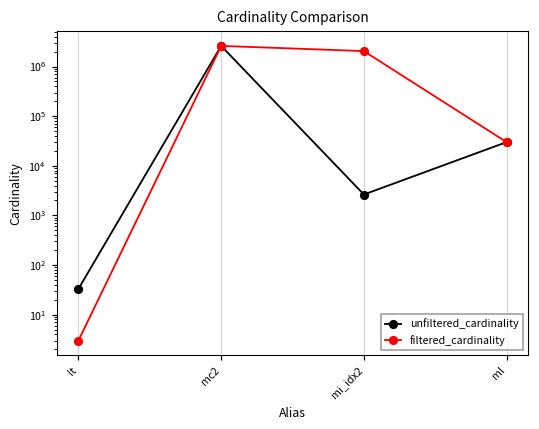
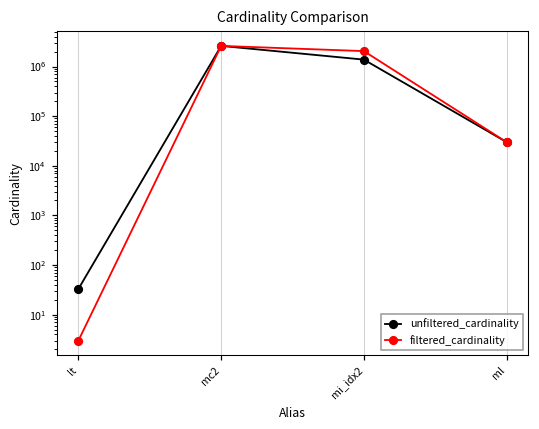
  {
    "unfiltered_cardinality": {
      "lt": 30,
-     "mi_idx2": 3000
+     "mi_idx2": 1400000
    },
    "filtered_cardinality": {
      "lt": 3,
      "mi_idx2": 2000000
    }
  }
